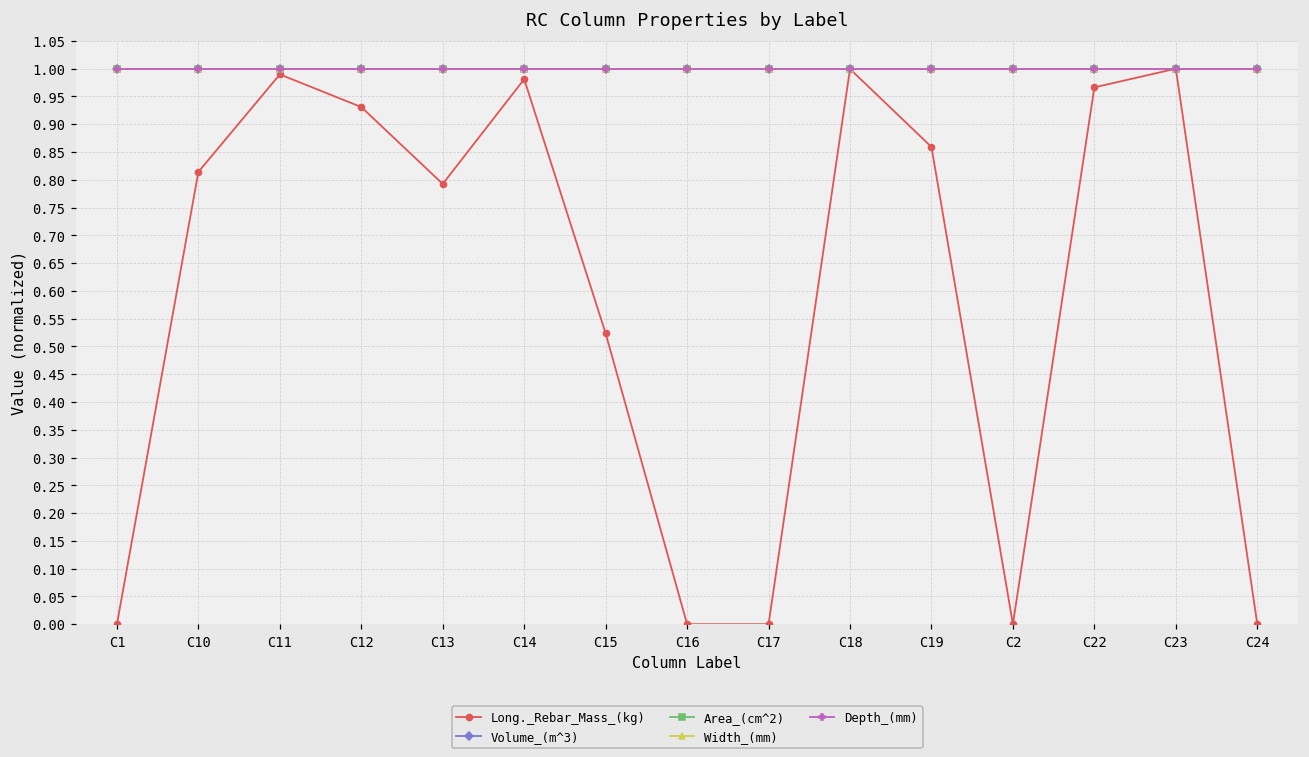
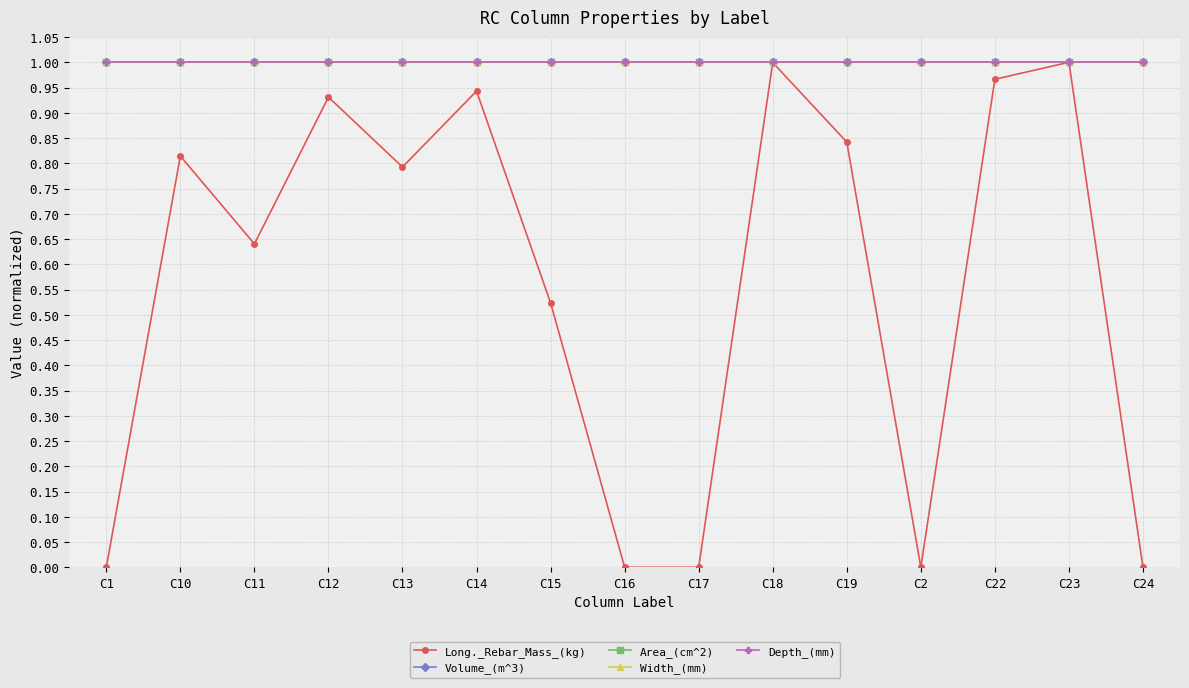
  {
    "Long._Rebar_Mass_(kg)": {
      "C1": 0.00,
      "C10": 0.81,
-     "C11": 0.99,
+     "C11": 0.64,
      "C12": 0.93,
      "C13": 0.79,
-     "C14": 0.98,
+     "C14": 0.94,
      "C15": 0.52,
      "C16": 0.00,
      "C17": 0.00,
-     "C19": 0.86,
+     "C19": 0.84,
      "C2": 0.00,
      "C22": 0.97,
      "C24": 0.00
    },
    "Depth_(mm)": {
      "C1": 1.00,
      "C10": 1.00,
      "C11": 1.00,
      "C12": 1.00,
      "C13": 1.00,
      "C14": 1.00,
      "C15": 1.00,
      "C16": 1.00,
      "C17": 1.00,
      "C19": 1.00,
      "C2": 1.00,
      "C22": 1.00,
      "C24": 1.00
    }
  }
